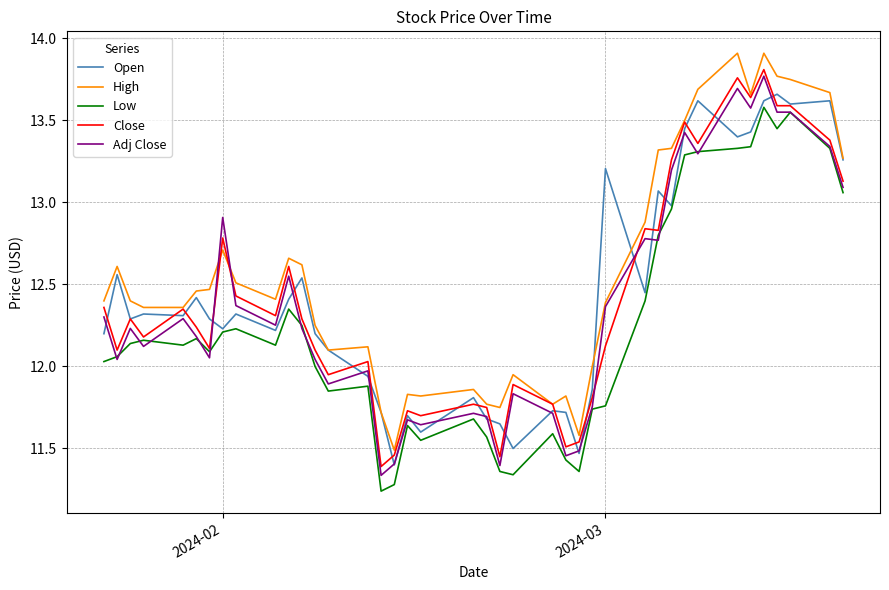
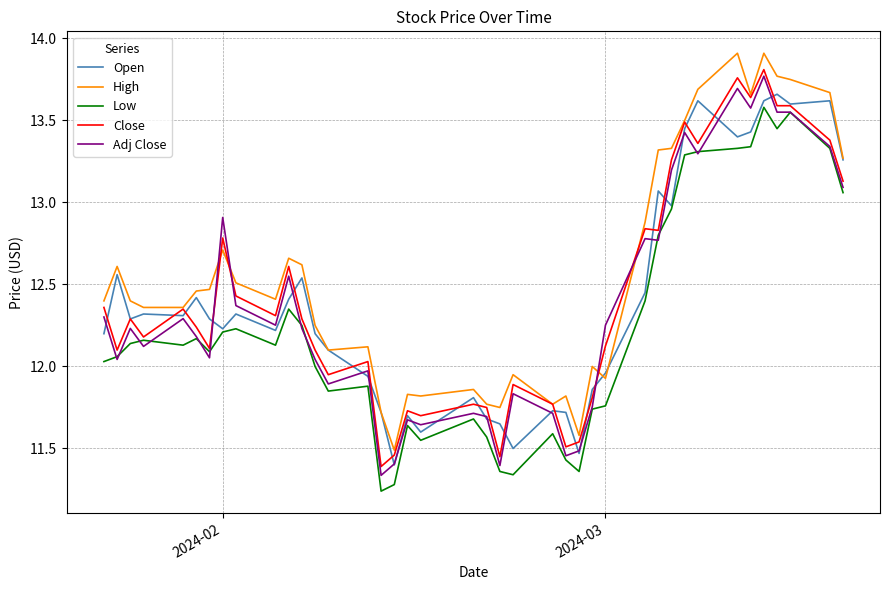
  {
    "Open": {
      "2024-02": 12.23,
-     "2024-03": 13.21
+     "2024-03": 11.96
    },
    "High": {
      "2024-02": 12.71,
-     "2024-03": 12.39
+     "2024-03": 11.93
    },
    "Low": {
      "2024-02": 12.21,
      "2024-03": 11.76
    },
    "Close": {
      "2024-02": 12.78,
      "2024-03": 12.13
    },
    "Adj Close": {
      "2024-02": 12.91,
-     "2024-03": 12.37
+     "2024-03": 12.25
    }
  }
